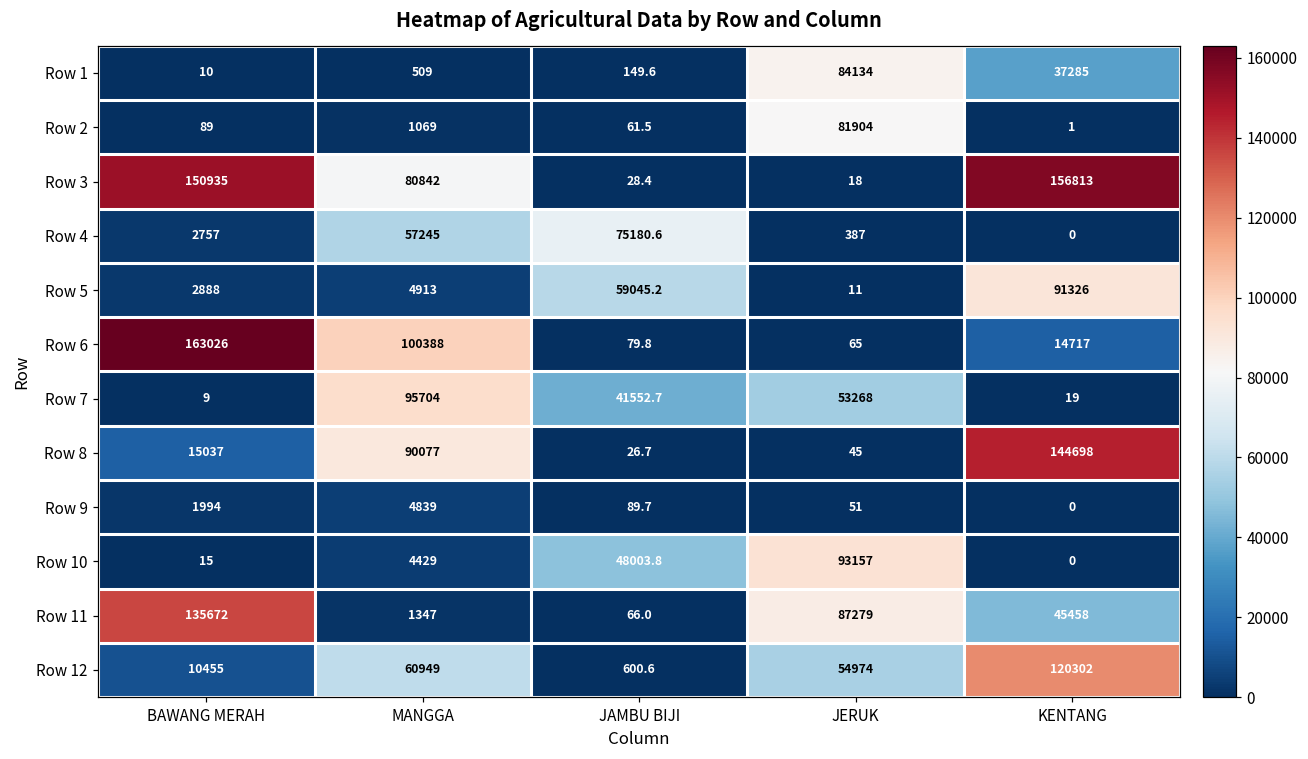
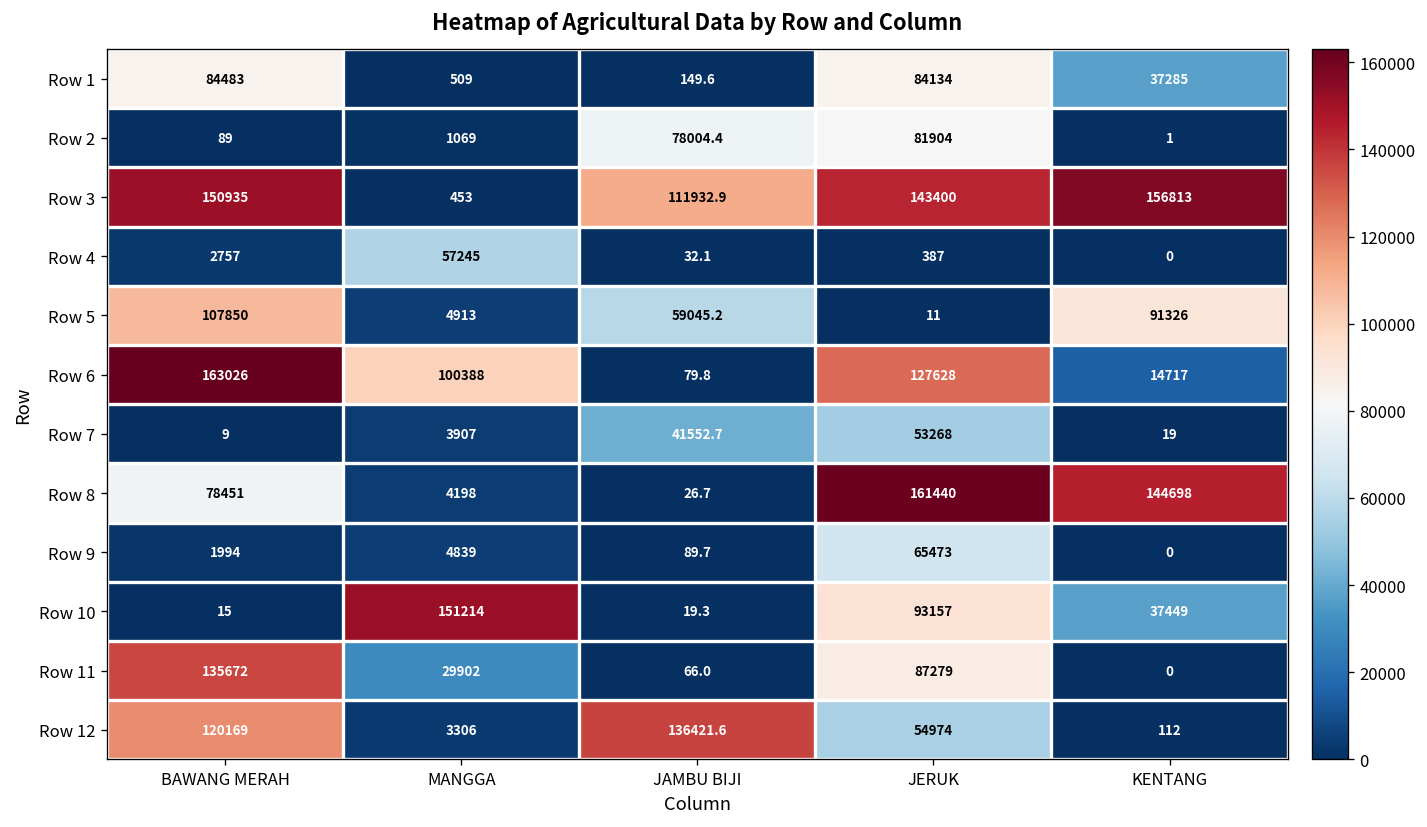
  {
    "Row 1": {
-     "BAWANG MERAH": 10,
+     "BAWANG MERAH": 84483,
      "MANGGA": 509,
      "JAMBU BIJI": 149.6,
      "JERUK": 84134,
      "KENTANG": 37285
    },
    "Row 2": {
      "BAWANG MERAH": 89,
      "MANGGA": 1069,
-     "JAMBU BIJI": 61.5,
+     "JAMBU BIJI": 78004.4,
      "JERUK": 81904,
      "KENTANG": 1
    },
    "Row 3": {
      "BAWANG MERAH": 150935,
-     "MANGGA": 80842,
-     "JAMBU BIJI": 28.4,
-     "JERUK": 18,
+     "MANGGA": 453,
+     "JAMBU BIJI": 111932.9,
+     "JERUK": 143400,
      "KENTANG": 156813
    },
    "Row 4": {
      "BAWANG MERAH": 2757,
      "MANGGA": 57245,
-     "JAMBU BIJI": 75180.6,
+     "JAMBU BIJI": 32.1,
      "JERUK": 387,
      "KENTANG": 0
    },
    "Row 5": {
-     "BAWANG MERAH": 2888,
+     "BAWANG MERAH": 107850,
      "MANGGA": 4913,
      "JAMBU BIJI": 59045.2,
      "JERUK": 11,
      "KENTANG": 91326
    },
    "Row 6": {
      "BAWANG MERAH": 163026,
      "MANGGA": 100388,
      "JAMBU BIJI": 79.8,
-     "JERUK": 65,
+     "JERUK": 127628,
      "KENTANG": 14717
    },
    "Row 7": {
      "BAWANG MERAH": 9,
-     "MANGGA": 95704,
+     "MANGGA": 3907,
      "JAMBU BIJI": 41552.7,
      "JERUK": 53268,
      "KENTANG": 19
    },
    "Row 8": {
-     "BAWANG MERAH": 15037,
-     "MANGGA": 90077,
+     "BAWANG MERAH": 78451,
+     "MANGGA": 4198,
      "JAMBU BIJI": 26.7,
-     "JERUK": 45,
+     "JERUK": 161440,
      "KENTANG": 144698
    },
    "Row 9": {
      "BAWANG MERAH": 1994,
      "MANGGA": 4839,
      "JAMBU BIJI": 89.7,
-     "JERUK": 51,
+     "JERUK": 65473,
      "KENTANG": 0
    },
    "Row 10": {
      "BAWANG MERAH": 15,
-     "MANGGA": 4429,
-     "JAMBU BIJI": 48003.8,
+     "MANGGA": 151214,
+     "JAMBU BIJI": 19.3,
      "JERUK": 93157,
-     "KENTANG": 0
+     "KENTANG": 37449
    },
    "Row 11": {
      "BAWANG MERAH": 135672,
-     "MANGGA": 1347,
+     "MANGGA": 29902,
      "JAMBU BIJI": 66.0,
      "JERUK": 87279,
-     "KENTANG": 45458
+     "KENTANG": 0
    },
    "Row 12": {
-     "BAWANG MERAH": 10455,
-     "MANGGA": 60949,
-     "JAMBU BIJI": 600.6,
+     "BAWANG MERAH": 120169,
+     "MANGGA": 3306,
+     "JAMBU BIJI": 136421.6,
      "JERUK": 54974,
-     "KENTANG": 120302
+     "KENTANG": 112
    }
  }
